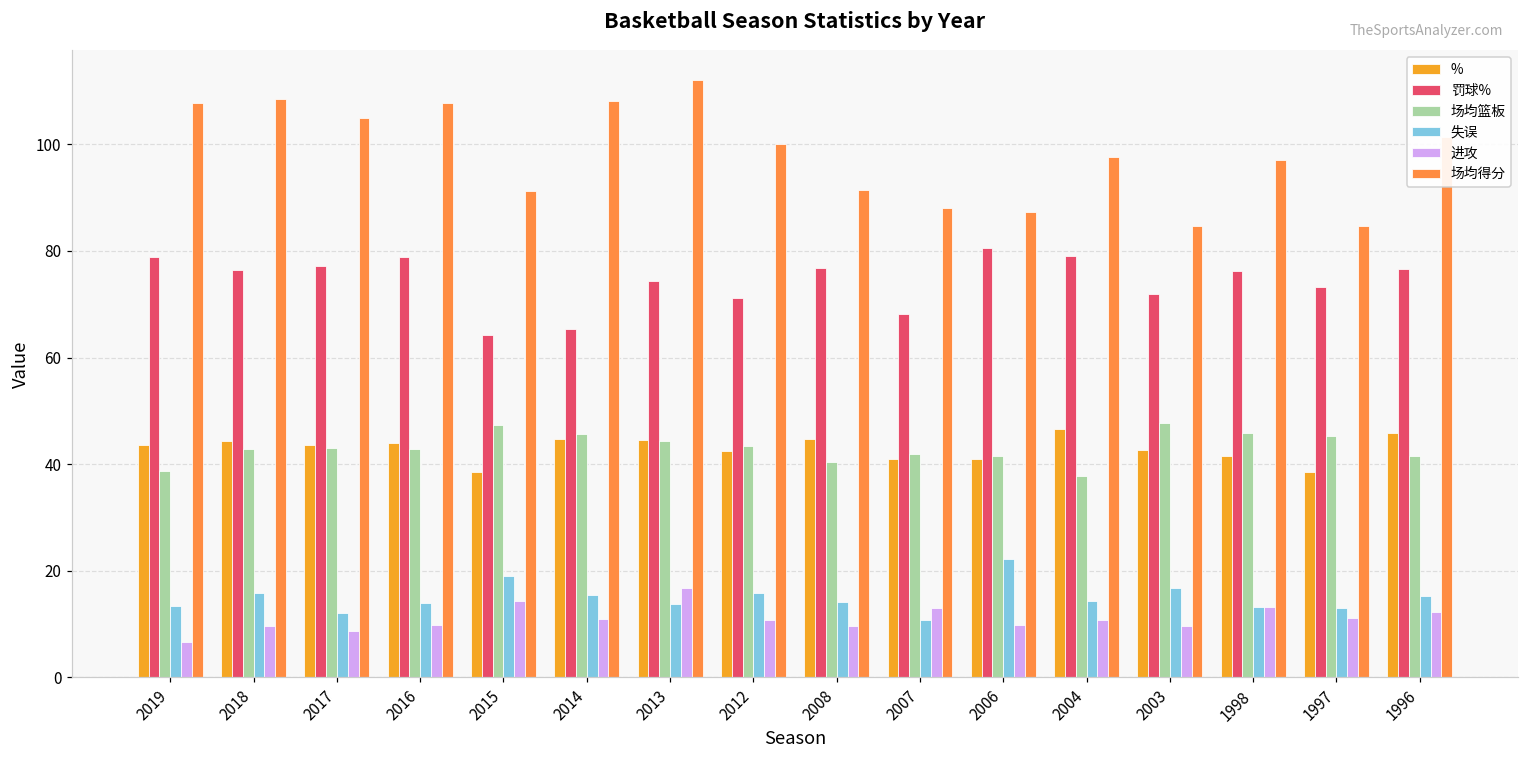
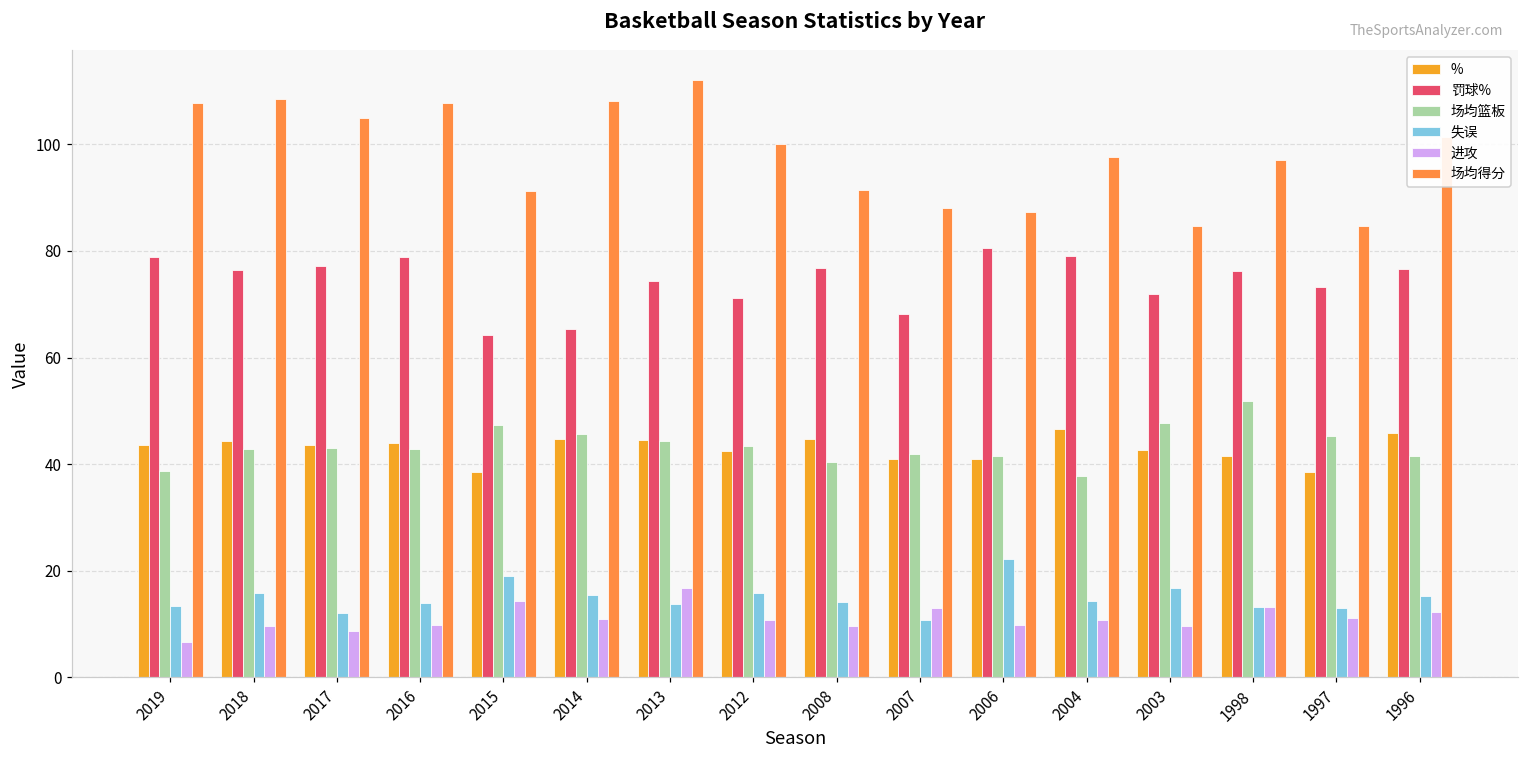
  {
    "罚球%": {
      "2019": 79,
      "2018": 76,
      "2017": 77,
      "2016": 79,
      "2015": 64,
      "2014": 65,
      "2013": 74,
      "2012": 71,
      "2008": 77,
      "2007": 68,
      "2006": 81,
      "2004": 79,
      "2003": 72,
      "1998": 76,
      "1997": 73,
      "1996": 77
    },
    "场均篮板": {
      "2019": 39,
      "2018": 43,
      "2017": 43,
      "2016": 43,
      "2015": 47,
      "2014": 46,
      "2013": 44,
      "2012": 44,
      "2008": 41,
      "2007": 42,
      "2006": 42,
      "2004": 38,
      "2003": 48,
-     "1998": 46,
+     "1998": 52,
      "1997": 45,
      "1996": 42
    },
    "失误": {
      "2019": 13,
      "2018": 16,
      "2017": 12,
      "2016": 14,
      "2015": 19,
      "2014": 16,
      "2013": 14,
      "2012": 16,
      "2008": 14,
      "2007": 11,
      "2006": 22,
      "2004": 14,
      "2003": 17,
      "1998": 13,
      "1997": 13,
      "1996": 15
    },
    "进攻": {
      "2019": 7,
      "2018": 10,
      "2017": 9,
      "2016": 10,
      "2015": 14,
      "2014": 11,
      "2013": 17,
      "2012": 11,
      "2008": 10,
      "2007": 13,
      "2006": 10,
      "2004": 11,
      "2003": 10,
      "1998": 13,
      "1997": 11,
      "1996": 12
    }
  }
